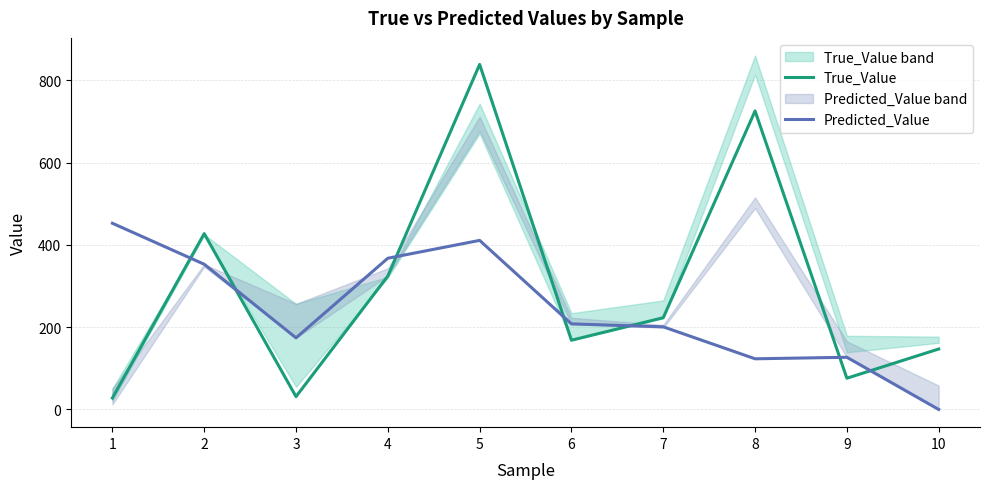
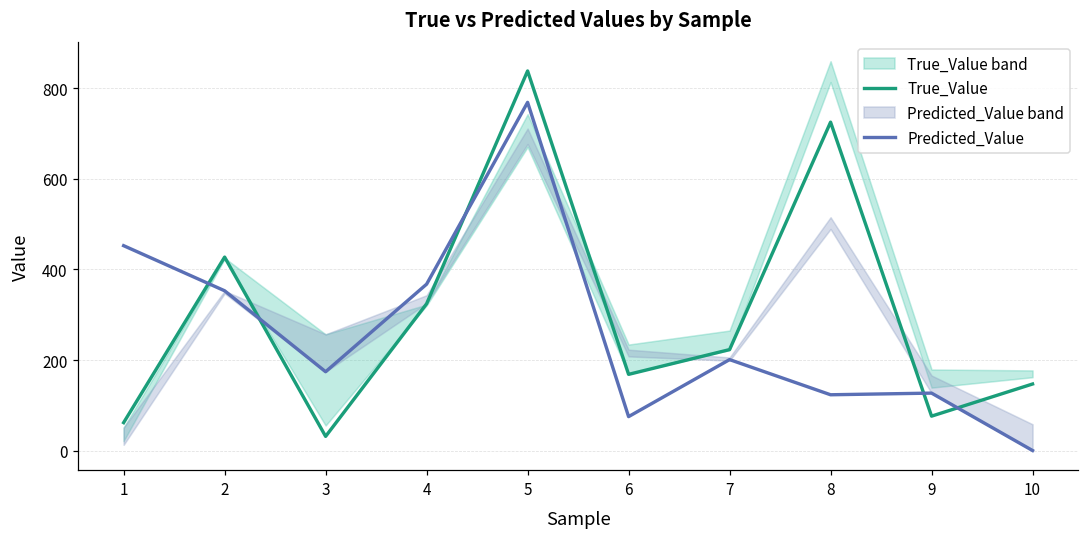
  {
    "True_Value": {
-     "1": 30,
+     "1": 60,
      "3": 30,
      "5": 840,
      "6": 170,
      "7": 220,
      "8": 730,
      "9": 80,
      "10": 150
    },
    "Predicted_Value": {
      "1": 450,
      "3": 170,
      "4": 370,
-     "5": 410,
-     "6": 210,
+     "5": 770,
+     "6": 70,
      "8": 120,
      "9": 130,
      "10": 0
    }
  }
